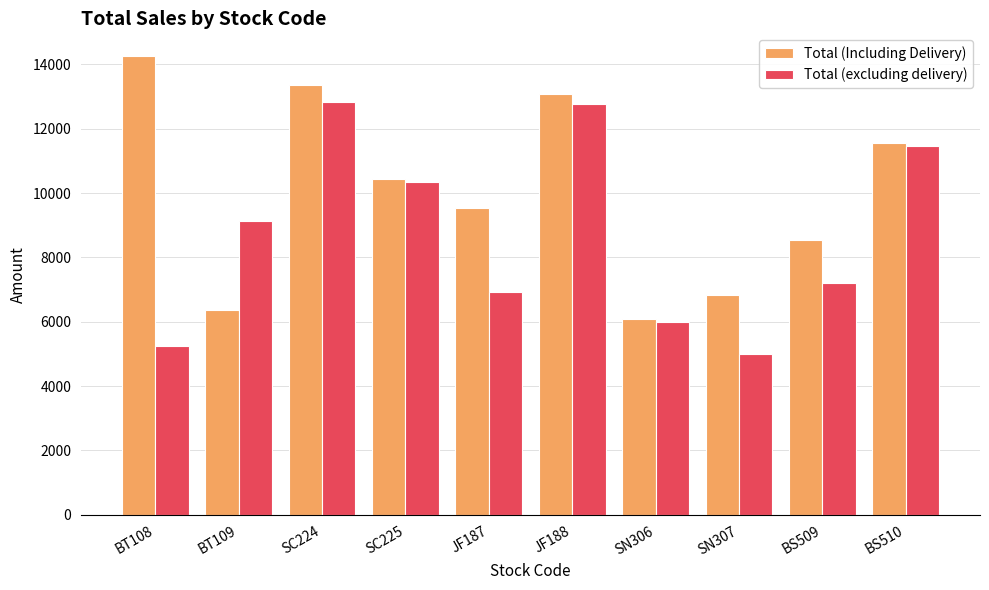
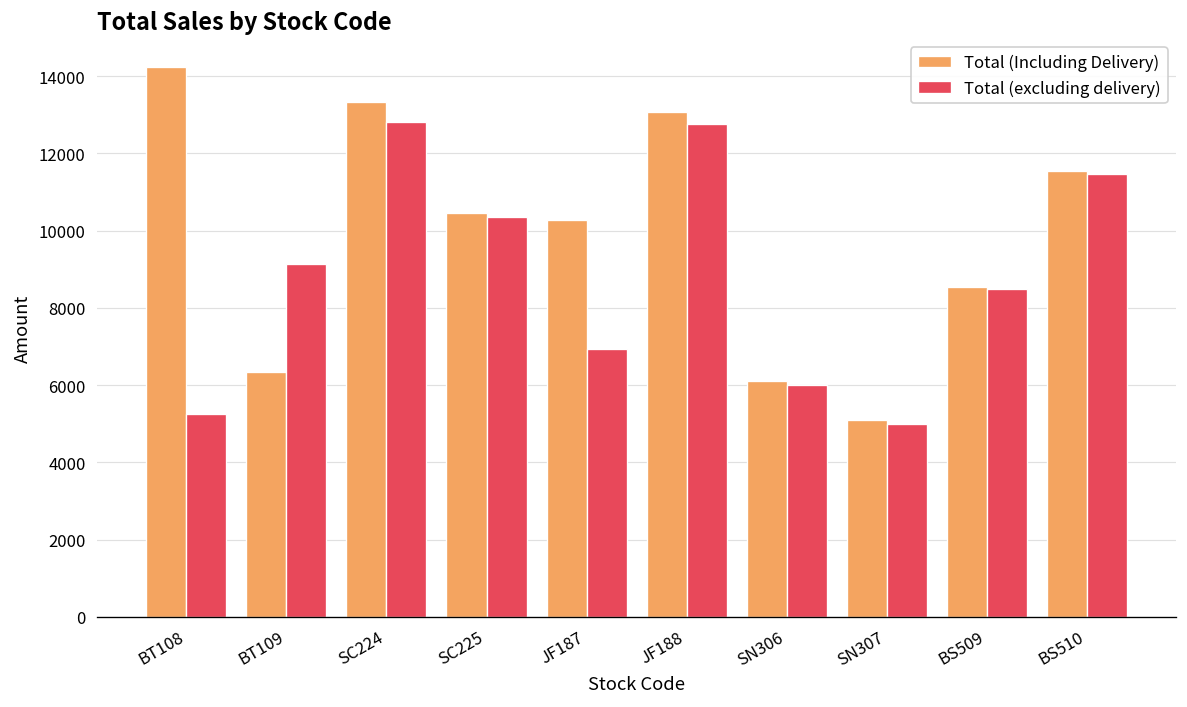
  {
    "Total (Including Delivery)": {
      "BT108": 14300,
      "BT109": 6400,
      "SC224": 13300,
      "SC225": 10500,
-     "JF187": 9500,
+     "JF187": 10300,
      "JF188": 13100,
      "SN306": 6100,
-     "SN307": 6800,
+     "SN307": 5100,
      "BS509": 8600,
      "BS510": 11600
    },
    "Total (excluding delivery)": {
      "BT108": 5300,
      "BT109": 9100,
      "SC224": 12800,
      "SC225": 10400,
      "JF187": 6900,
      "JF188": 12800,
      "SN306": 6000,
      "SN307": 5000,
-     "BS509": 7200,
+     "BS509": 8500,
      "BS510": 11500
    }
  }
